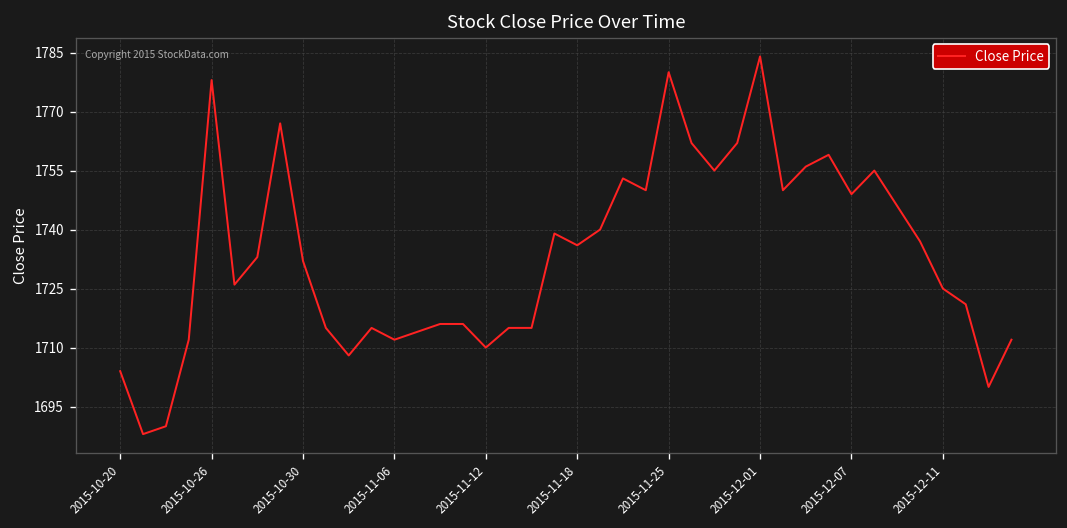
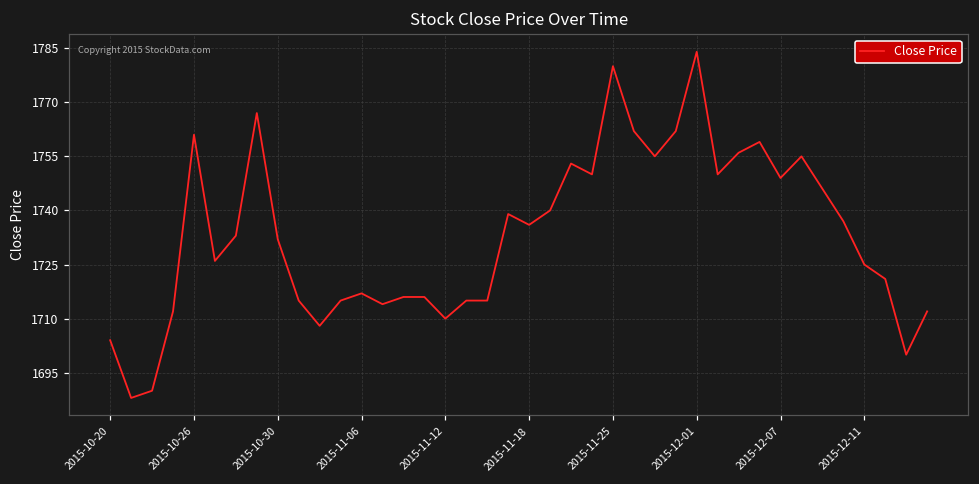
  {
    "2015-10-20": 1704,
-   "2015-10-26": 1778,
+   "2015-10-26": 1761,
    "2015-10-30": 1732,
-   "2015-11-06": 1712,
+   "2015-11-06": 1717,
    "2015-11-12": 1710,
    "2015-11-18": 1736,
    "2015-11-25": 1780,
    "2015-12-01": 1784,
    "2015-12-07": 1749,
    "2015-12-11": 1725
  }
